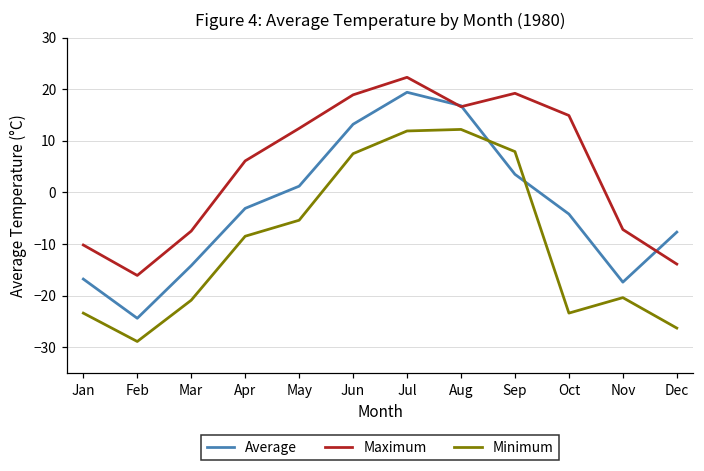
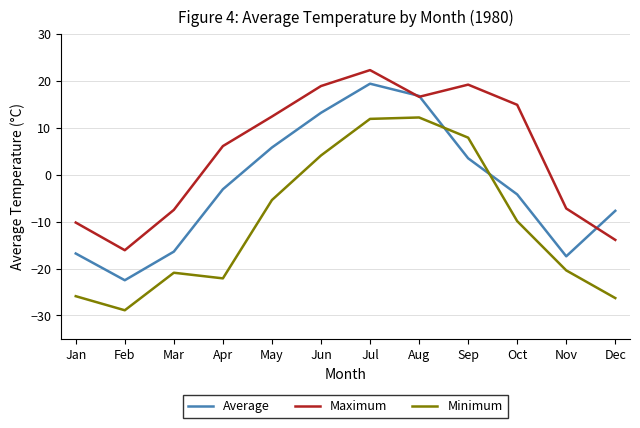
  {
    "Average": {
      "Jan": -17,
-     "Feb": -24,
-     "Mar": -14,
+     "Feb": -23,
+     "Mar": -16,
      "Apr": -3,
-     "May": 1,
+     "May": 6,
      "Jun": 13,
      "Jul": 19,
      "Sep": 4,
      "Oct": -4,
      "Nov": -17,
      "Dec": -8
    },
    "Maximum": {
      "Jan": -10,
      "Feb": -16,
      "Mar": -8,
      "Apr": 6,
      "May": 12,
      "Jun": 19,
      "Jul": 22,
      "Sep": 19,
      "Oct": 15,
      "Nov": -7,
      "Dec": -14
    },
    "Minimum": {
-     "Jan": -23,
+     "Jan": -26,
      "Feb": -29,
      "Mar": -21,
-     "Apr": -9,
+     "Apr": -22,
      "May": -5,
-     "Jun": 8,
+     "Jun": 4,
      "Jul": 12,
      "Aug": 12,
      "Sep": 8,
-     "Oct": -23,
+     "Oct": -10,
      "Nov": -20,
      "Dec": -26
    }
  }
